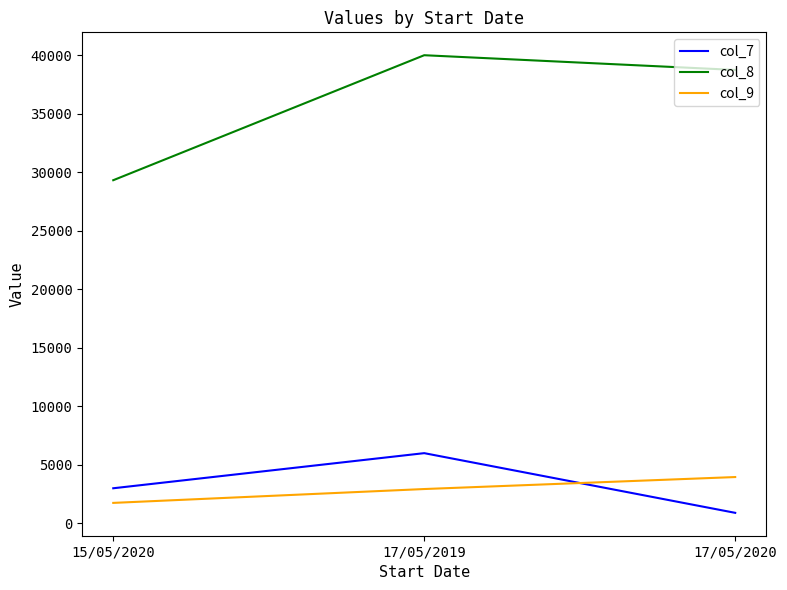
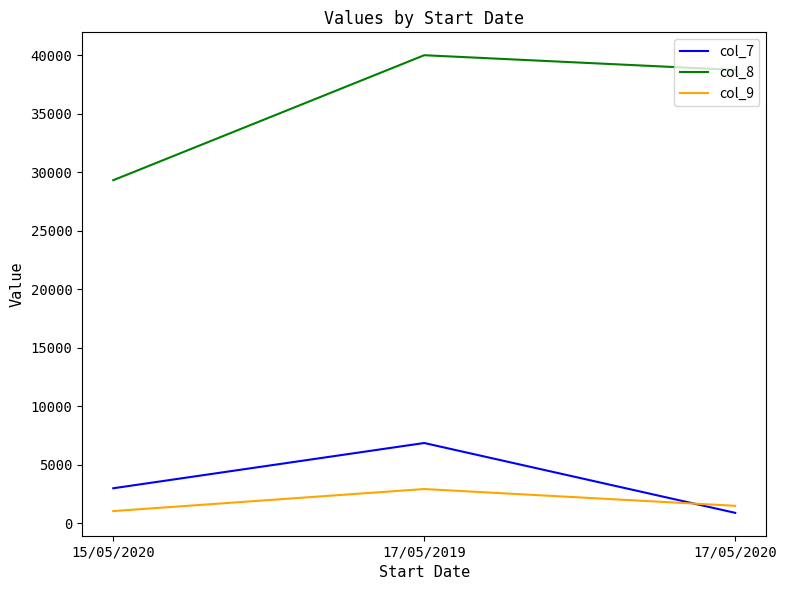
  {
    "col_7": {
      "15/05/2020": 3000,
-     "17/05/2019": 6000,
+     "17/05/2019": 6900,
      "17/05/2020": 900
    },
    "col_8": {
      "15/05/2020": 29300,
      "17/05/2019": 40000
    },
    "col_9": {
-     "15/05/2020": 1800,
+     "15/05/2020": 1100,
      "17/05/2019": 2900,
-     "17/05/2020": 4000
+     "17/05/2020": 1500
    }
  }
